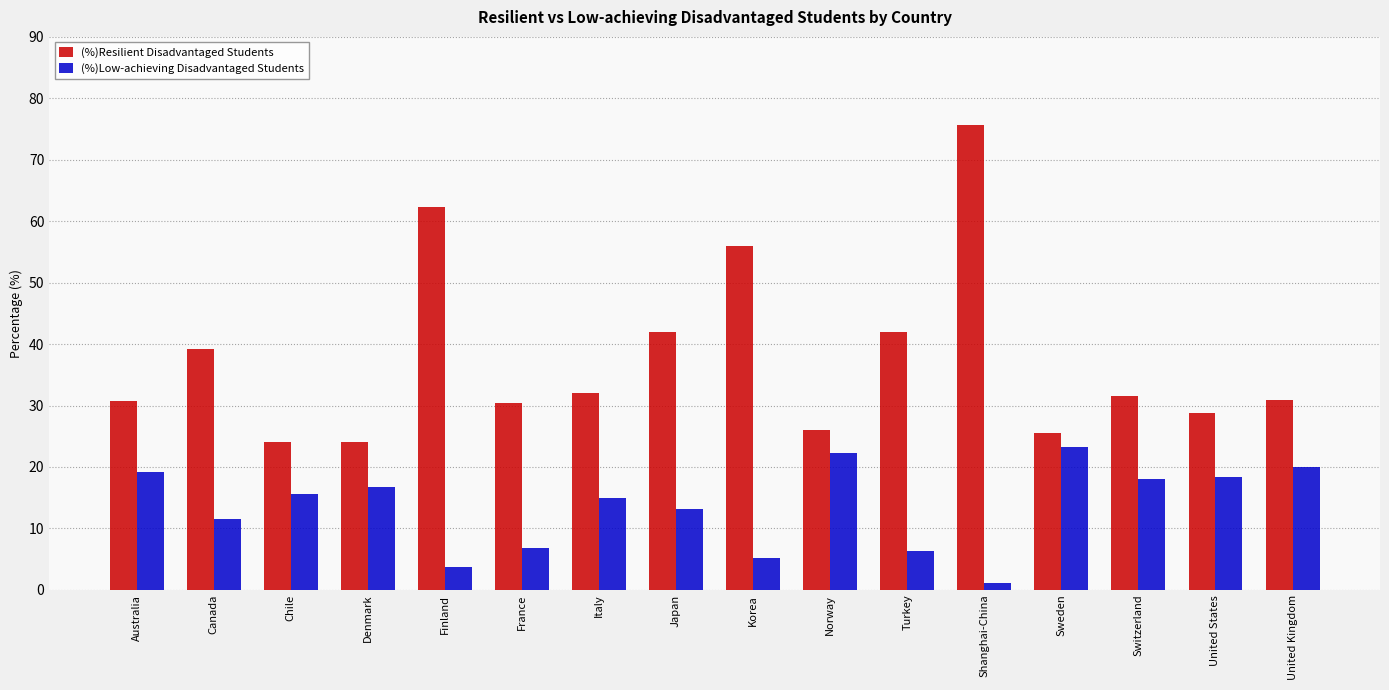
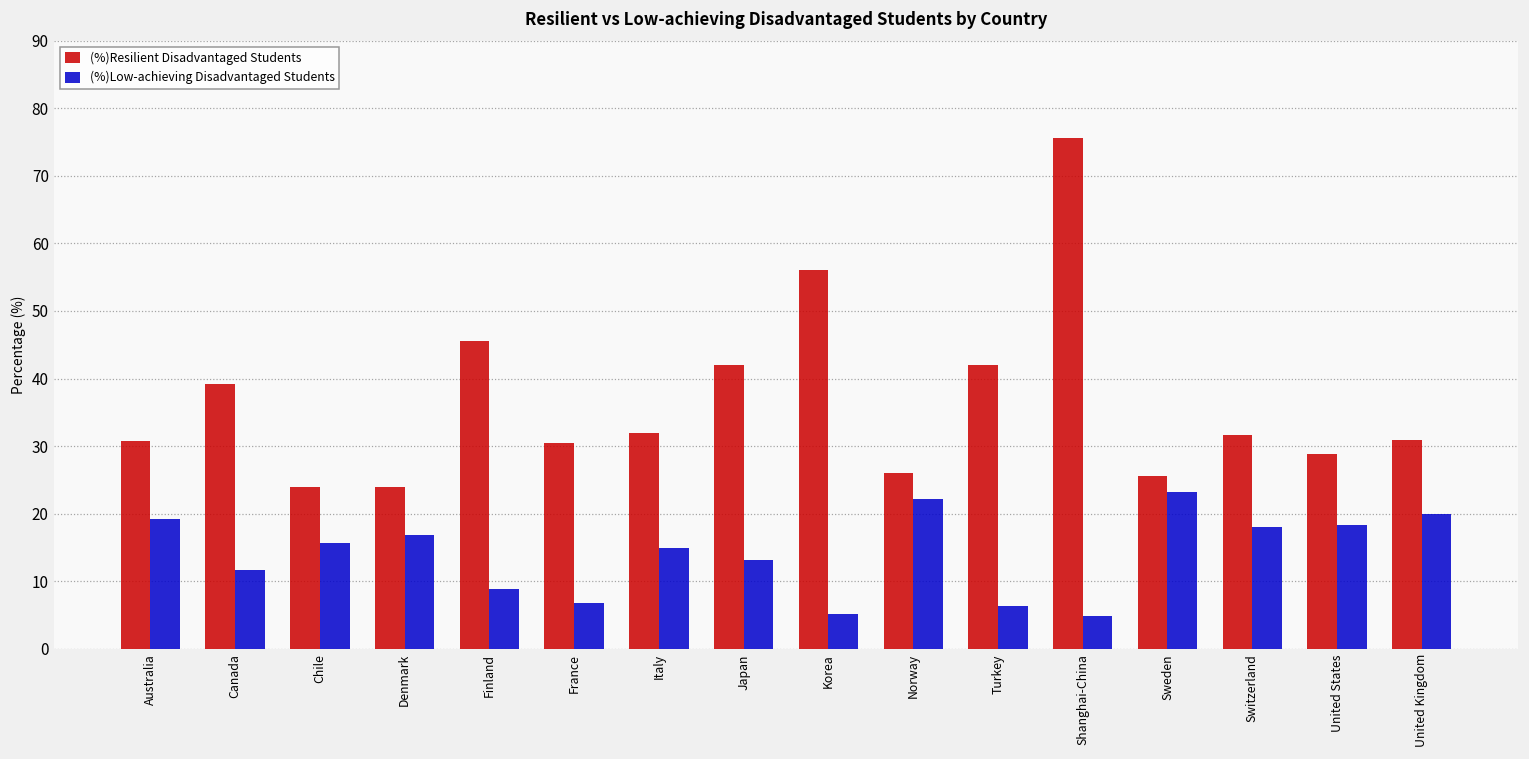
  {
    "(%)Resilient Disadvantaged Students": {
      "Australia": 31,
      "Canada": 39,
      "Chile": 24,
      "Denmark": 24,
-     "Finland": 62,
+     "Finland": 46,
      "France": 30,
      "Italy": 32,
      "Japan": 42,
      "Korea": 56,
      "Norway": 26,
      "Turkey": 42,
      "Shanghai-China": 76,
      "Sweden": 26,
      "Switzerland": 32,
      "United States": 29,
      "United Kingdom": 31
    },
    "(%)Low-achieving Disadvantaged Students": {
      "Australia": 19,
      "Canada": 12,
      "Chile": 16,
      "Denmark": 17,
-     "Finland": 4,
+     "Finland": 9,
      "France": 7,
      "Italy": 15,
      "Japan": 13,
      "Korea": 5,
      "Norway": 22,
      "Turkey": 6,
-     "Shanghai-China": 1,
+     "Shanghai-China": 5,
      "Sweden": 23,
      "Switzerland": 18,
      "United States": 18,
      "United Kingdom": 20
    }
  }
